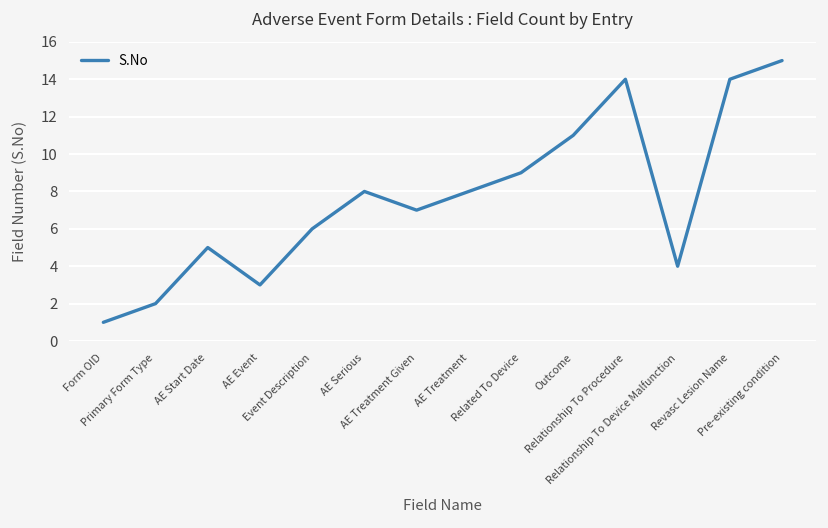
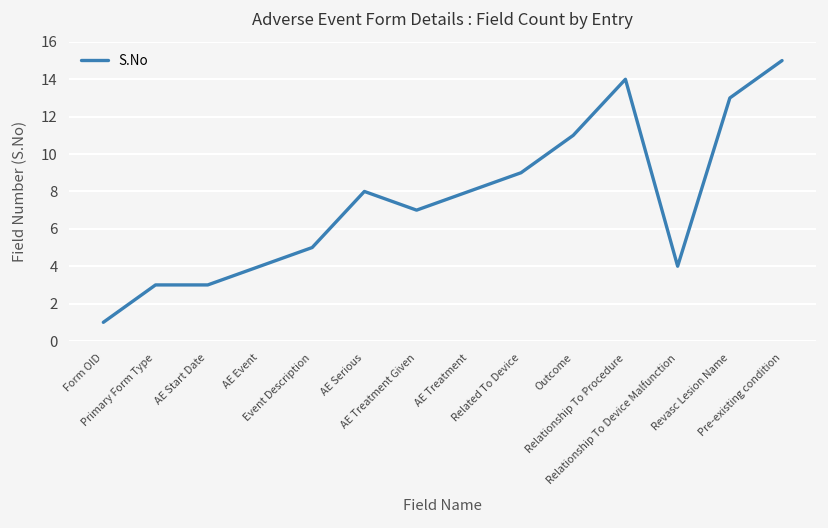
  {
    "Form OID": 1,
-   "Primary Form Type": 2,
-   "AE Start Date": 5,
-   "AE Event": 3,
-   "Event Description": 6,
+   "Primary Form Type": 3,
+   "AE Start Date": 3,
+   "AE Event": 4,
+   "Event Description": 5,
    "AE Serious": 8,
    "AE Treatment Given": 7,
    "AE Treatment": 8,
    "Related To Device": 9,
    "Outcome": 11,
    "Relationship To Procedure": 14,
    "Relationship To Device Malfunction": 4,
-   "Revasc Lesion Name": 14,
+   "Revasc Lesion Name": 13,
    "Pre-existing condition": 15
  }
